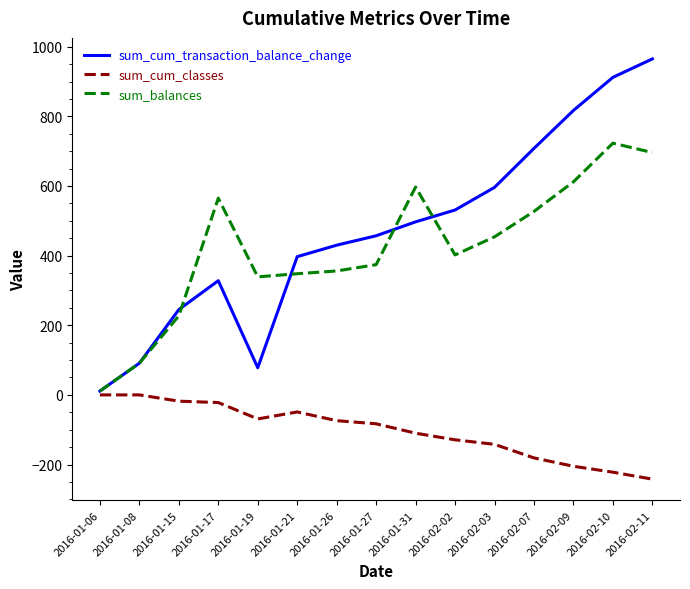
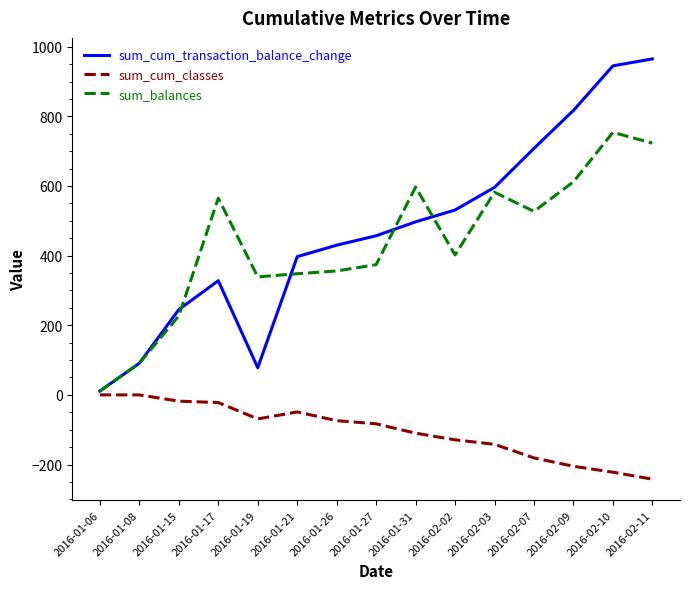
  {
    "sum_cum_transaction_balance_change": {
      "2016-01-15": 250,
      "2016-01-17": 330,
      "2016-01-19": 80,
      "2016-01-21": 400,
      "2016-01-26": 430,
      "2016-01-27": 460,
      "2016-01-31": 500,
      "2016-02-02": 530,
      "2016-02-03": 600,
      "2016-02-07": 710,
      "2016-02-09": 820,
-     "2016-02-10": 910,
+     "2016-02-10": 950,
      "2016-02-11": 970
    },
    "sum_cum_classes": {
      "2016-01-06": 0,
      "2016-01-08": 0,
      "2016-01-15": -20,
      "2016-01-17": -20,
      "2016-01-19": -70,
      "2016-01-21": -50,
      "2016-01-26": -70,
      "2016-01-27": -80,
      "2016-01-31": -110,
      "2016-02-02": -130,
      "2016-02-03": -140,
      "2016-02-07": -180,
      "2016-02-09": -210,
      "2016-02-10": -220,
      "2016-02-11": -240
    },
    "sum_balances": {
      "2016-01-15": 230,
      "2016-01-17": 570,
      "2016-01-19": 340,
      "2016-01-21": 350,
      "2016-01-26": 360,
      "2016-01-27": 370,
      "2016-01-31": 600,
      "2016-02-02": 400,
-     "2016-02-03": 450,
+     "2016-02-03": 580,
      "2016-02-07": 530,
      "2016-02-09": 610,
-     "2016-02-10": 720,
-     "2016-02-11": 700
+     "2016-02-10": 750,
+     "2016-02-11": 720
    }
  }
